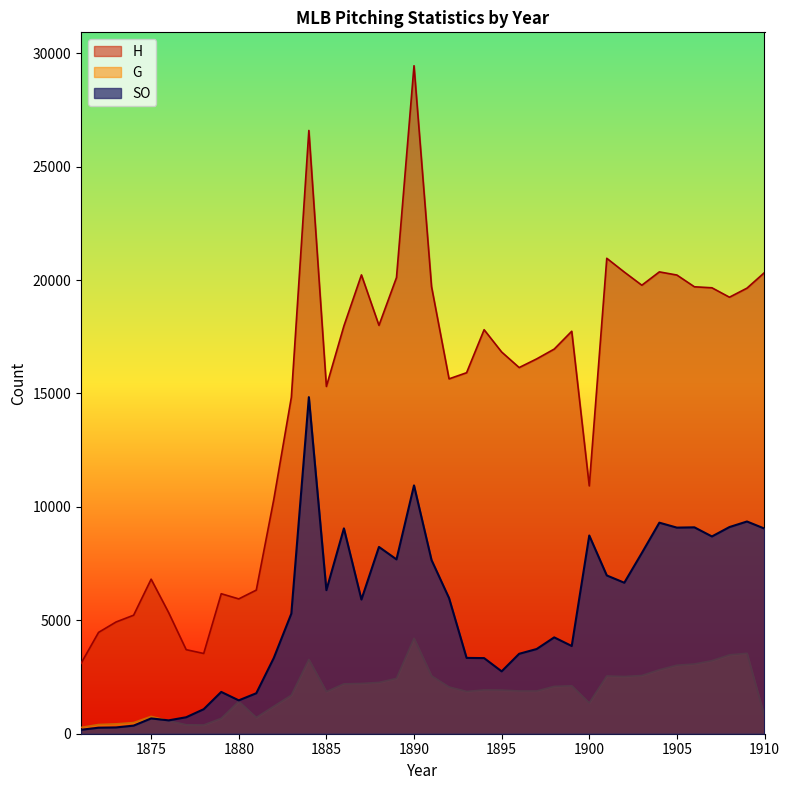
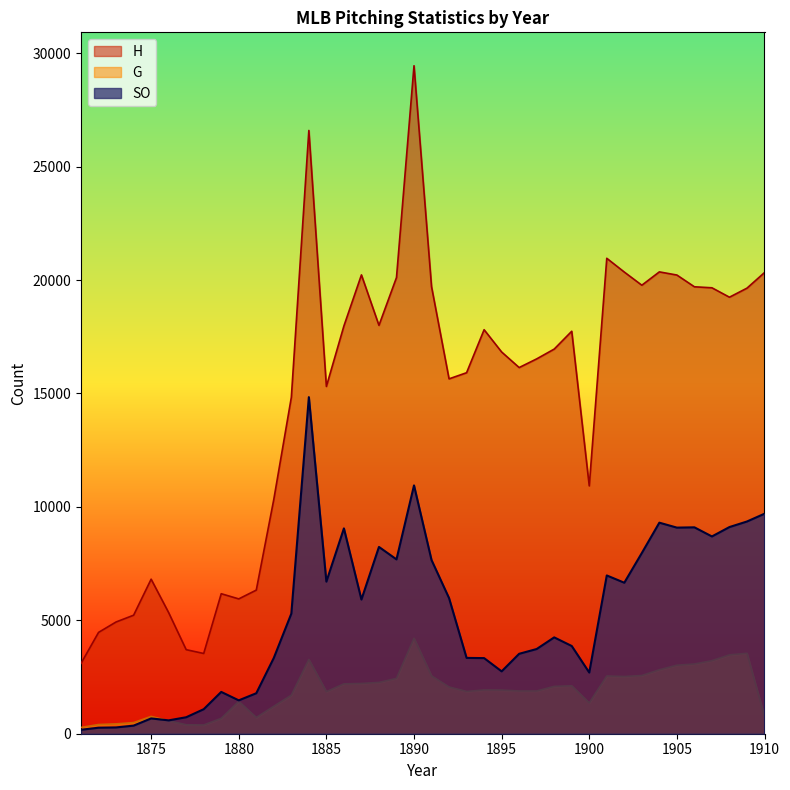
  {
    "H": {
      "1875": 6800,
      "1880": 5900,
      "1885": 15300,
      "1890": 29400,
      "1895": 16800,
      "1900": 10900,
      "1905": 20200,
      "1910": 20300
    },
    "G": {
      "1885": 1900,
      "1890": 4200,
      "1895": 1900,
      "1900": 1400,
      "1905": 3000,
      "1910": 800
    },
    "SO": {
-     "1885": 6300,
+     "1885": 6700,
      "1890": 10900,
      "1895": 2700,
-     "1900": 8700,
+     "1900": 2700,
      "1905": 9100,
-     "1910": 9000
+     "1910": 9700
    }
  }
